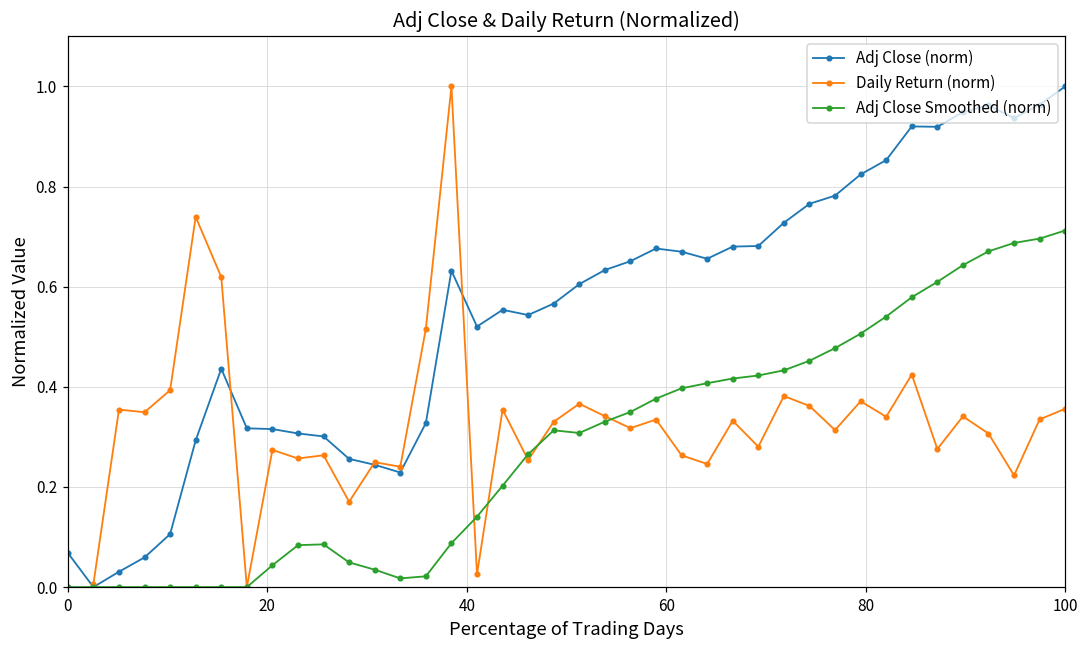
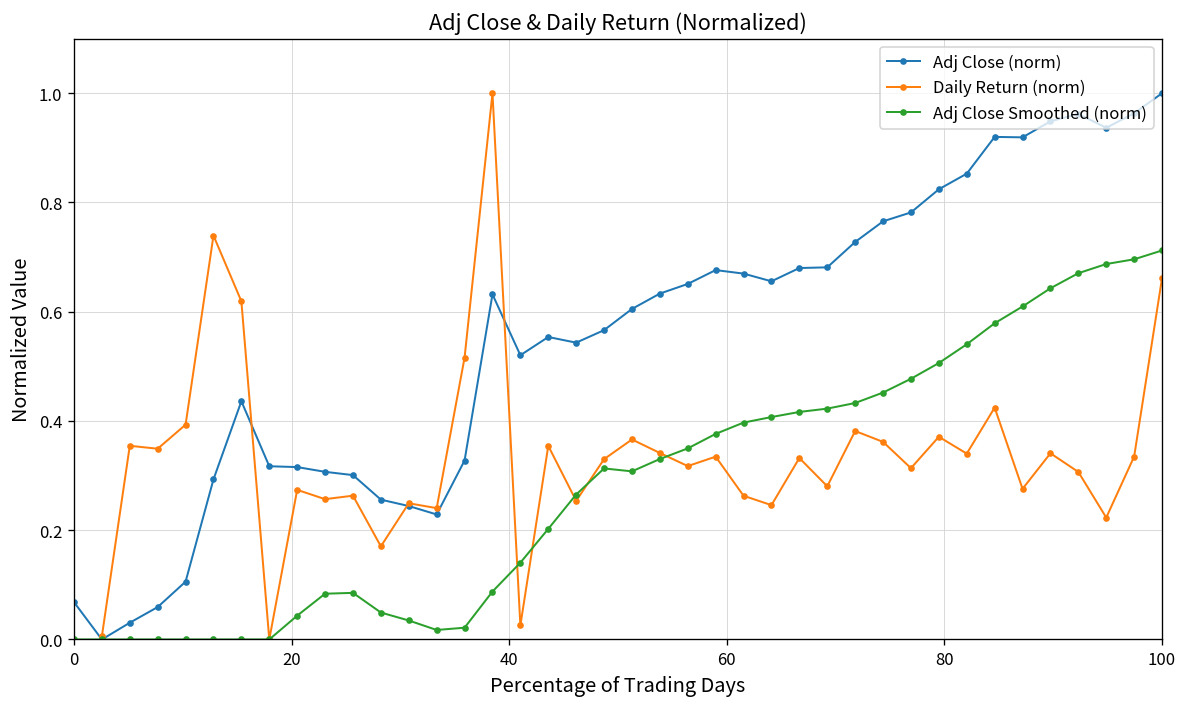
  {
    "Adj Close (norm)": {
      "0": 0.07,
      "100": 1.00
    },
    "Daily Return (norm)": {
-     "100": 0.36
+     "100": 0.66
    },
    "Adj Close Smoothed (norm)": {
      "0": 0.00,
      "100": 0.71
    }
  }
